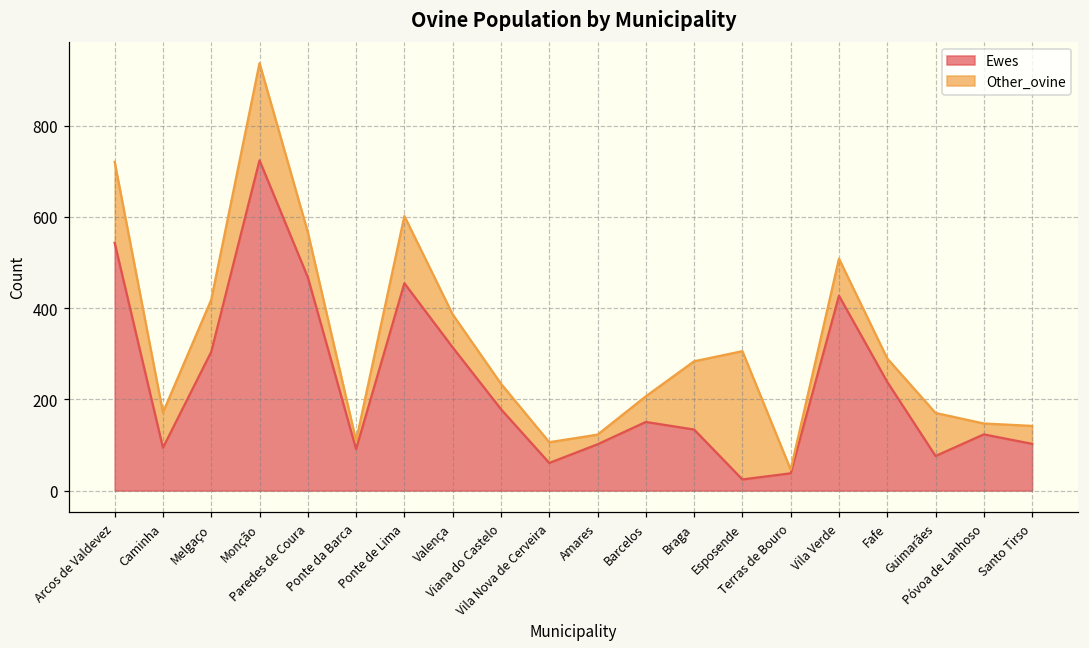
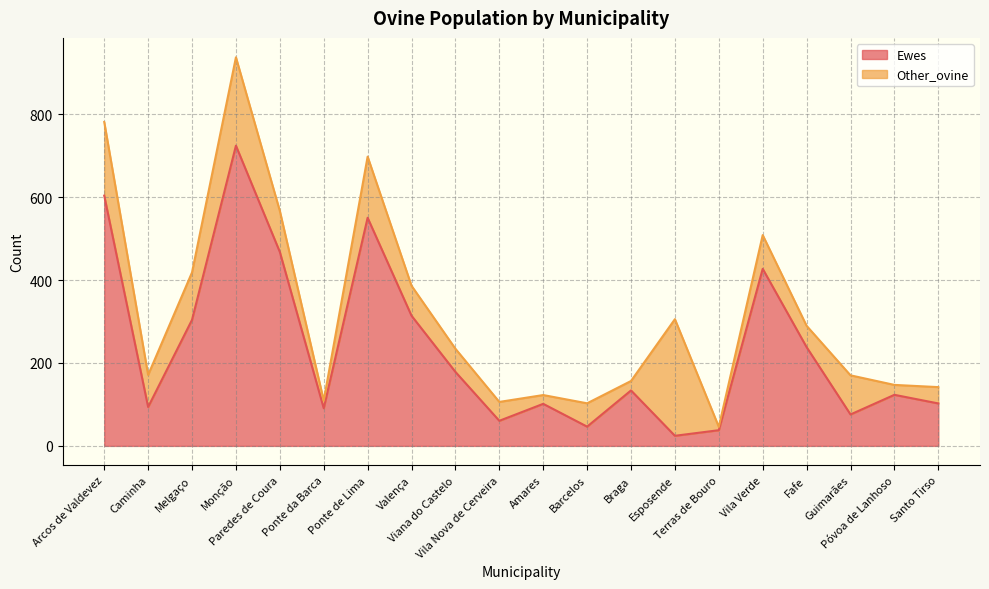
  {
    "Ewes": {
-     "Arcos de Valdevez": 540,
+     "Arcos de Valdevez": 600,
      "Caminha": 90,
      "Melgaço": 300,
      "Monção": 720,
      "Paredes de Coura": 470,
      "Ponte da Barca": 90,
-     "Ponte de Lima": 450,
+     "Ponte de Lima": 550,
      "Valença": 310,
      "Viana do Castelo": 180,
      "Vila Nova de Cerveira": 60,
      "Amares": 100,
-     "Barcelos": 150,
+     "Barcelos": 50,
      "Braga": 130,
      "Esposende": 20,
      "Terras de Bouro": 40,
      "Vila Verde": 430,
      "Fafe": 240,
      "Guimarães": 80,
      "Póvoa de Lanhoso": 120,
      "Santo Tirso": 100
    },
    "Other_ovine": {
      "Arcos de Valdevez": 180,
      "Caminha": 80,
      "Melgaço": 110,
      "Monção": 210,
      "Paredes de Coura": 100,
      "Ponte da Barca": 20,
      "Ponte de Lima": 150,
      "Valença": 70,
      "Viana do Castelo": 60,
      "Vila Nova de Cerveira": 50,
      "Amares": 20,
      "Barcelos": 60,
-     "Braga": 150,
+     "Braga": 20,
      "Esposende": 280,
      "Terras de Bouro": 10,
      "Vila Verde": 80,
      "Fafe": 50,
      "Guimarães": 90,
      "Póvoa de Lanhoso": 20,
      "Santo Tirso": 40
    }
  }
